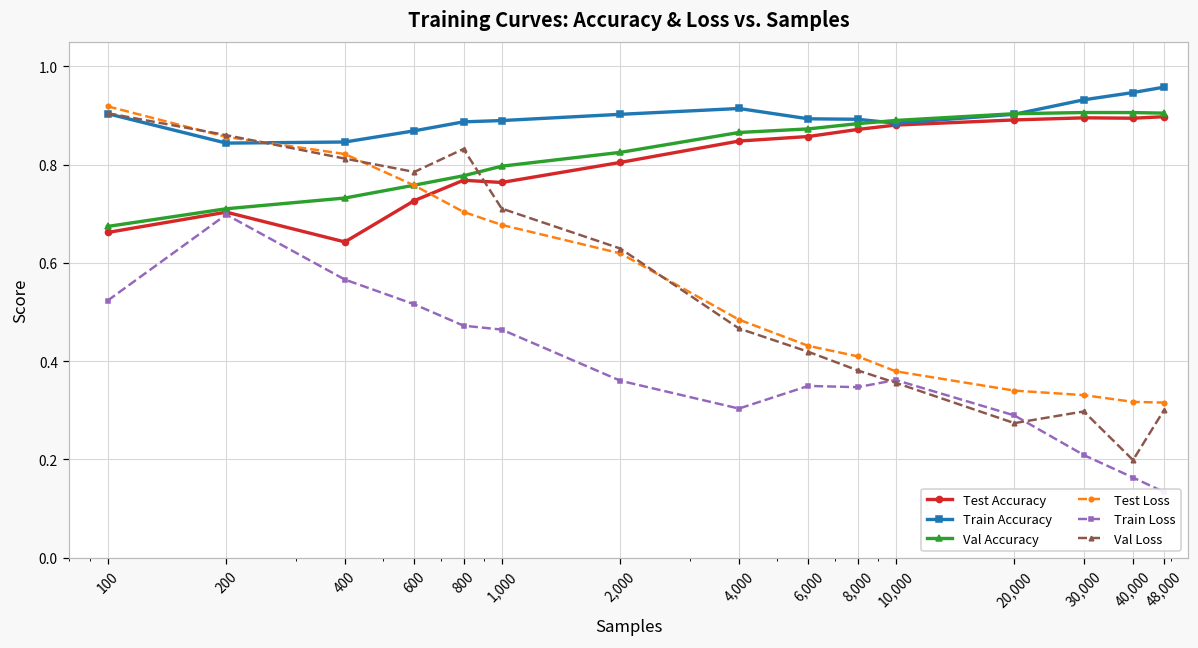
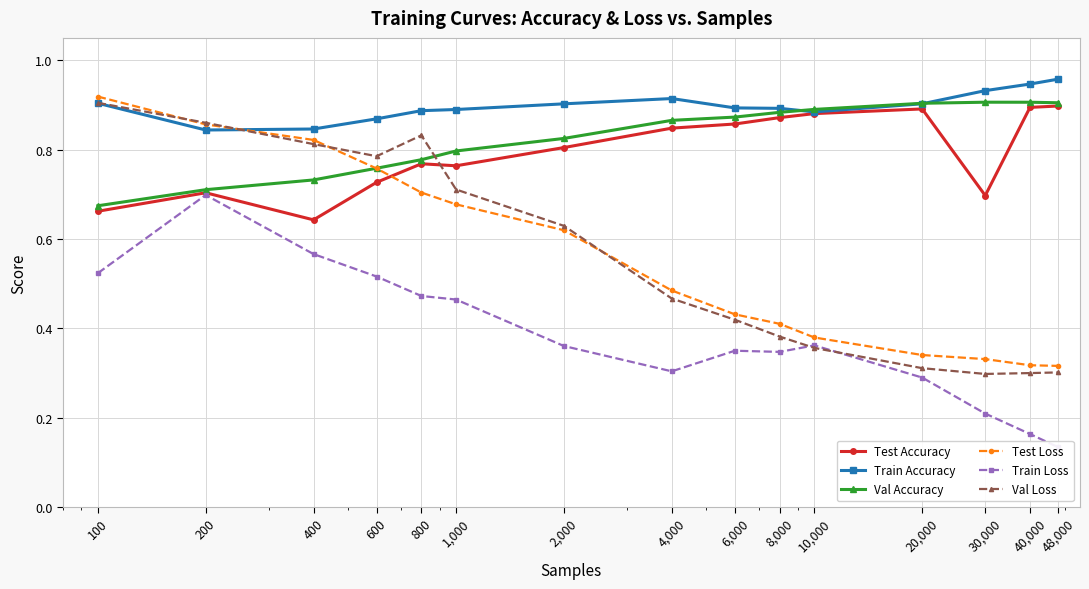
  {
    "Test Accuracy": {
      "100": 0.66,
      "400": 0.64,
      "600": 0.73,
      "800": 0.77,
      "1,000": 0.76,
      "2,000": 0.80,
      "4,000": 0.85,
      "6,000": 0.86,
      "8,000": 0.87,
      "20,000": 0.89,
-     "30,000": 0.90,
+     "30,000": 0.70,
      "40,000": 0.89,
      "48,000": 0.90
    },
    "Train Accuracy": {
      "200": 0.84,
      "400": 0.85,
      "600": 0.87,
      "800": 0.89,
      "1,000": 0.89,
      "2,000": 0.90,
      "4,000": 0.91,
      "6,000": 0.89,
      "8,000": 0.89,
      "30,000": 0.93,
      "40,000": 0.95,
      "48,000": 0.96
    },
    "Val Accuracy": {
      "100": 0.67,
      "200": 0.71,
      "400": 0.73,
      "800": 0.78,
      "1,000": 0.80,
      "2,000": 0.82,
      "4,000": 0.87,
      "6,000": 0.87,
      "8,000": 0.88,
      "30,000": 0.91,
      "40,000": 0.91,
      "48,000": 0.90
    },
    "Test Loss": {
      "100": 0.92,
      "400": 0.82,
      "800": 0.70,
      "1,000": 0.68,
      "2,000": 0.62,
      "4,000": 0.48,
      "6,000": 0.43,
      "8,000": 0.41,
      "10,000": 0.38,
      "20,000": 0.34,
      "30,000": 0.33,
      "40,000": 0.32,
      "48,000": 0.32
    },
    "Train Loss": {
      "100": 0.52,
      "400": 0.57,
      "600": 0.52,
      "800": 0.47,
      "1,000": 0.46,
      "2,000": 0.36,
      "4,000": 0.30,
      "6,000": 0.35,
      "8,000": 0.35,
      "20,000": 0.29,
      "30,000": 0.21,
      "40,000": 0.16
    },
    "Val Loss": {
      "400": 0.81,
      "600": 0.79,
      "800": 0.83,
      "1,000": 0.71,
      "2,000": 0.63,
      "4,000": 0.47,
      "6,000": 0.42,
      "8,000": 0.38,
-     "20,000": 0.27,
+     "20,000": 0.31,
      "30,000": 0.30,
-     "40,000": 0.20,
+     "40,000": 0.30,
      "48,000": 0.30
    }
  }
